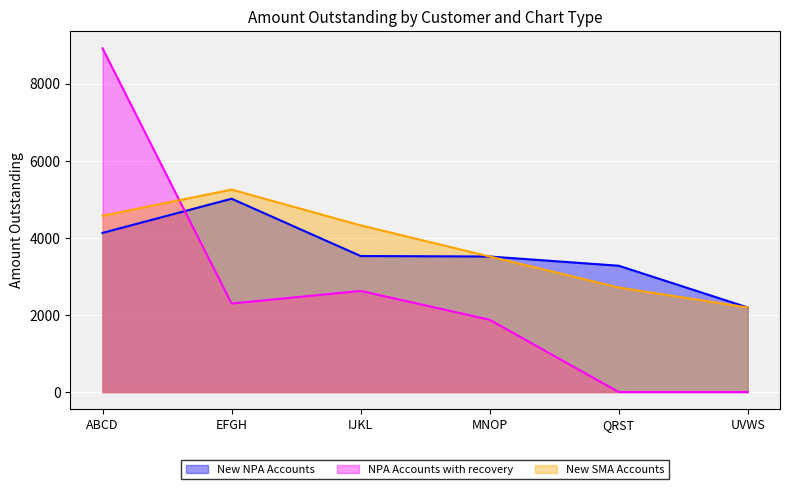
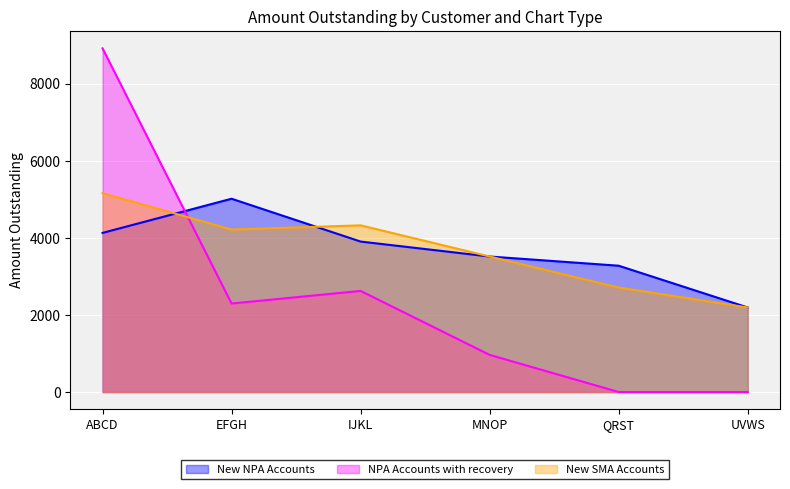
  {
    "New NPA Accounts": {
      "ABCD": 4100,
      "EFGH": 5000,
-     "IJKL": 3500,
+     "IJKL": 3900,
      "QRST": 3300
    },
    "NPA Accounts with recovery": {
      "ABCD": 8900,
      "EFGH": 2300,
      "IJKL": 2600,
-     "MNOP": 1900,
+     "MNOP": 1000,
      "QRST": 0,
      "UVWS": 0
    },
    "New SMA Accounts": {
-     "ABCD": 4600,
-     "EFGH": 5300,
+     "ABCD": 5200,
+     "EFGH": 4200,
      "IJKL": 4300,
      "QRST": 2700
    }
  }
